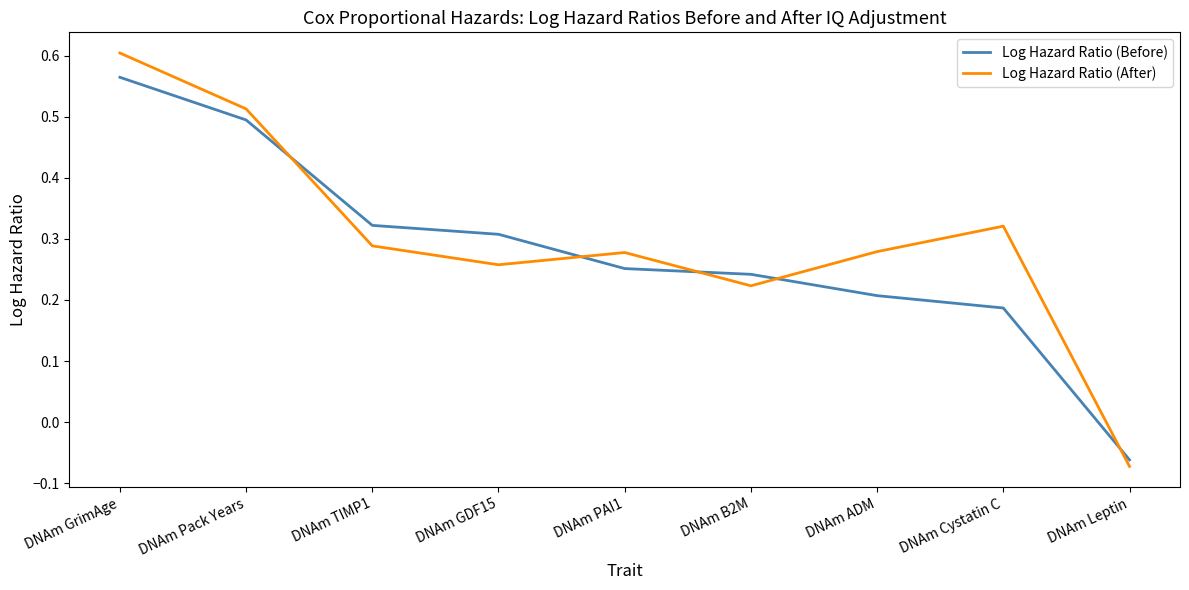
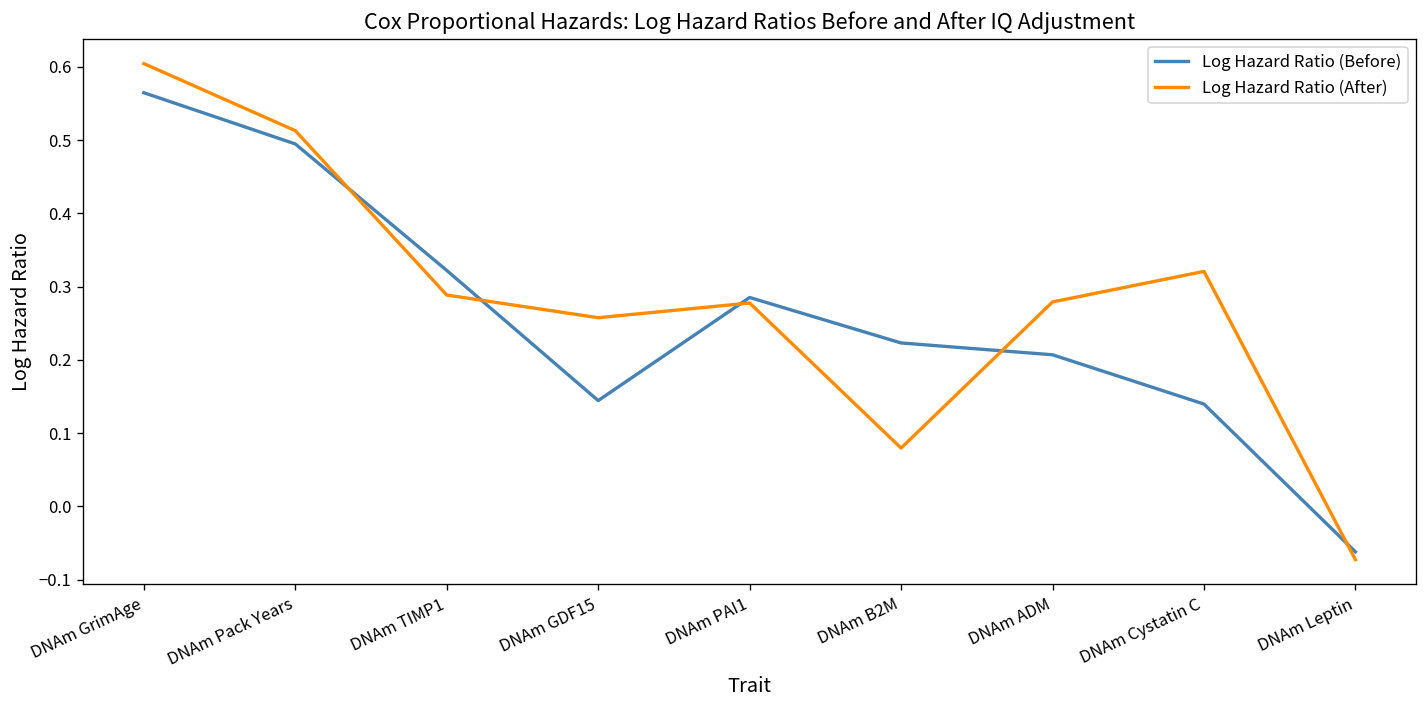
  {
    "Log Hazard Ratio (Before)": {
      "DNAm GrimAge": 0.56,
      "DNAm Pack Years": 0.49,
      "DNAm TIMP1": 0.32,
-     "DNAm GDF15": 0.31,
-     "DNAm PAI1": 0.25,
-     "DNAm B2M": 0.24,
+     "DNAm GDF15": 0.14,
+     "DNAm PAI1": 0.29,
+     "DNAm B2M": 0.22,
      "DNAm ADM": 0.21,
-     "DNAm Cystatin C": 0.19,
+     "DNAm Cystatin C": 0.14,
      "DNAm Leptin": -0.06
    },
    "Log Hazard Ratio (After)": {
      "DNAm GrimAge": 0.60,
      "DNAm Pack Years": 0.51,
      "DNAm TIMP1": 0.29,
      "DNAm GDF15": 0.26,
      "DNAm PAI1": 0.28,
-     "DNAm B2M": 0.22,
+     "DNAm B2M": 0.08,
      "DNAm ADM": 0.28,
      "DNAm Cystatin C": 0.32,
      "DNAm Leptin": -0.07
    }
  }
